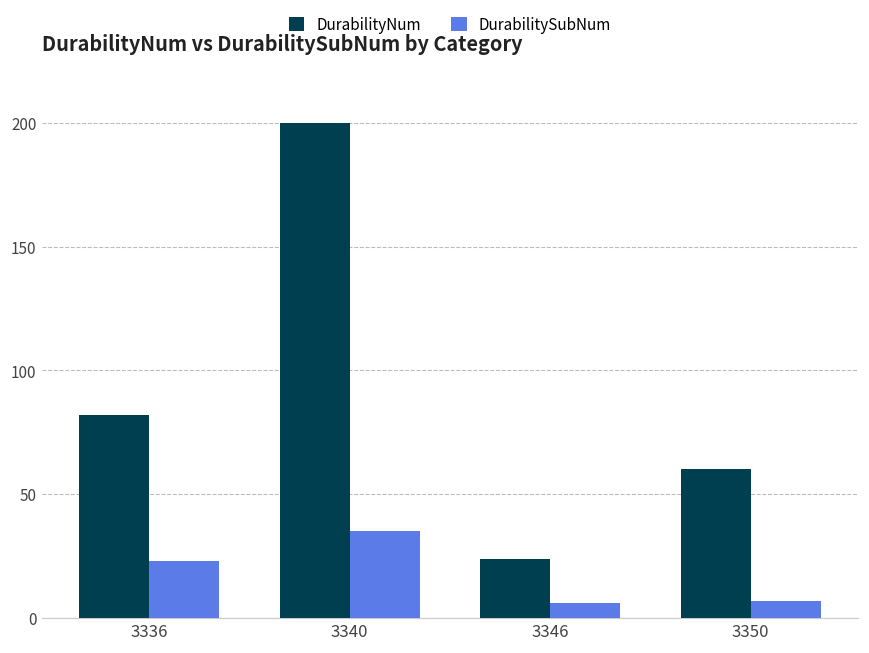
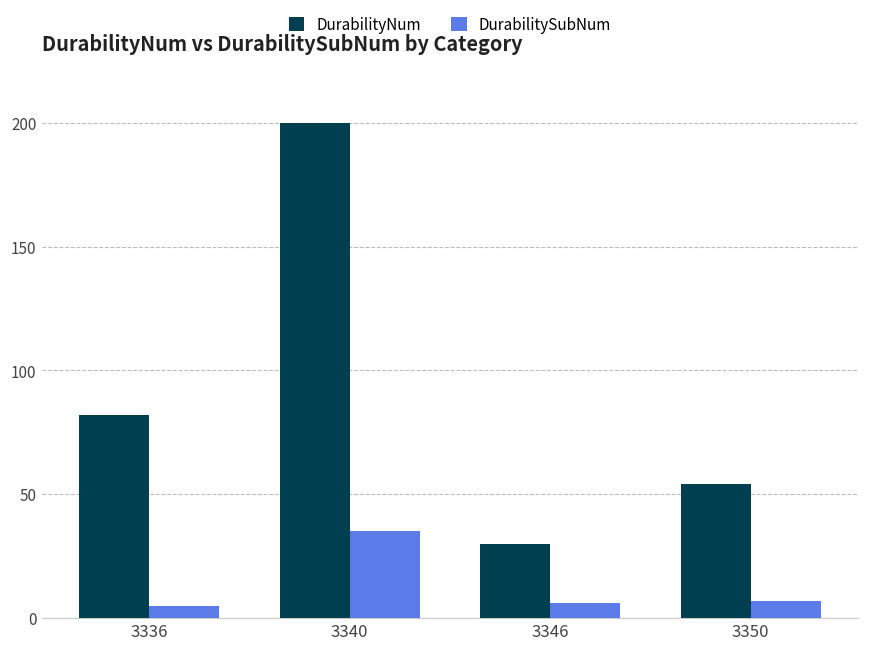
  {
    "DurabilityNum": {
      "3336": 82,
      "3340": 200,
-     "3346": 24,
-     "3350": 60
+     "3346": 30,
+     "3350": 54
    },
    "DurabilitySubNum": {
-     "3336": 23,
+     "3336": 5,
      "3340": 35,
      "3346": 6,
      "3350": 7
    }
  }
